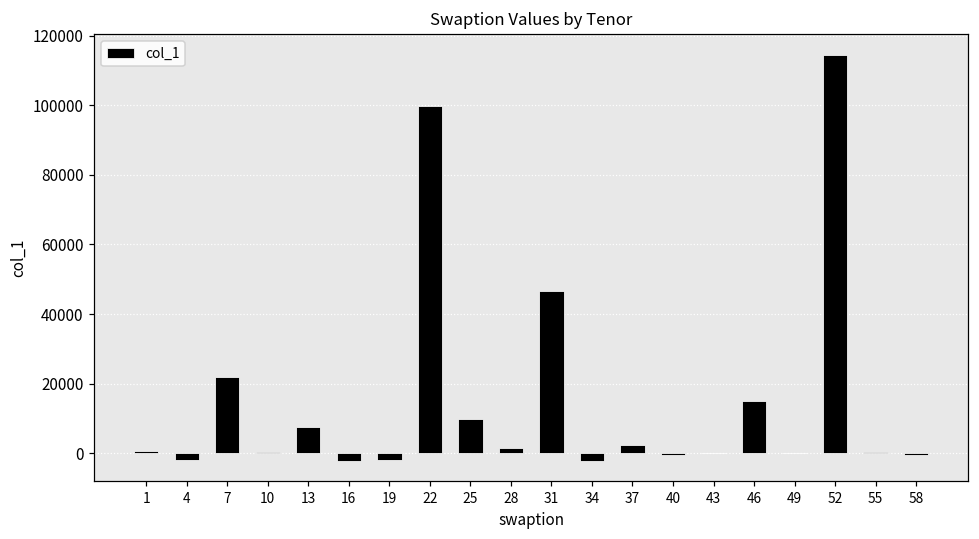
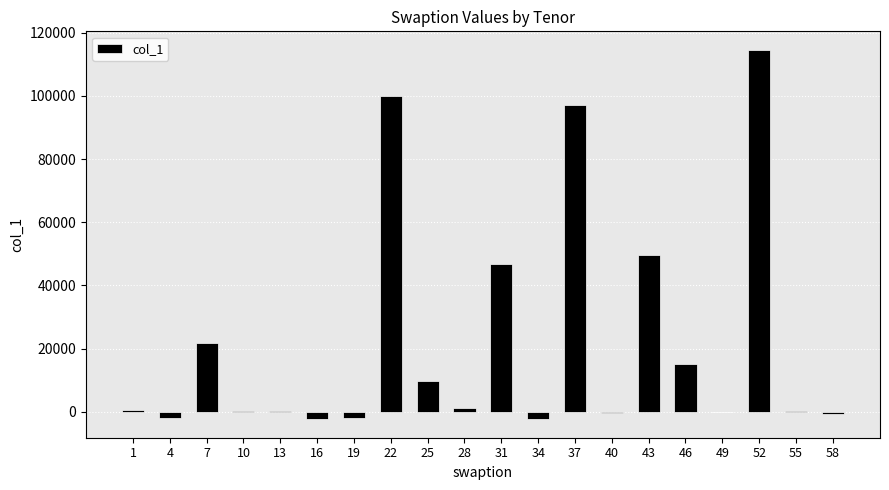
  {
    "4": -2000,
    "7": 22000,
-   "13": 8000,
+   "13": 0,
    "16": -2000,
    "19": -2000,
    "22": 100000,
    "25": 10000,
    "28": 1000,
    "31": 47000,
    "34": -2000,
-   "37": 2000,
-   "43": 0,
+   "37": 97000,
+   "43": 50000,
    "46": 15000,
    "52": 115000
  }
